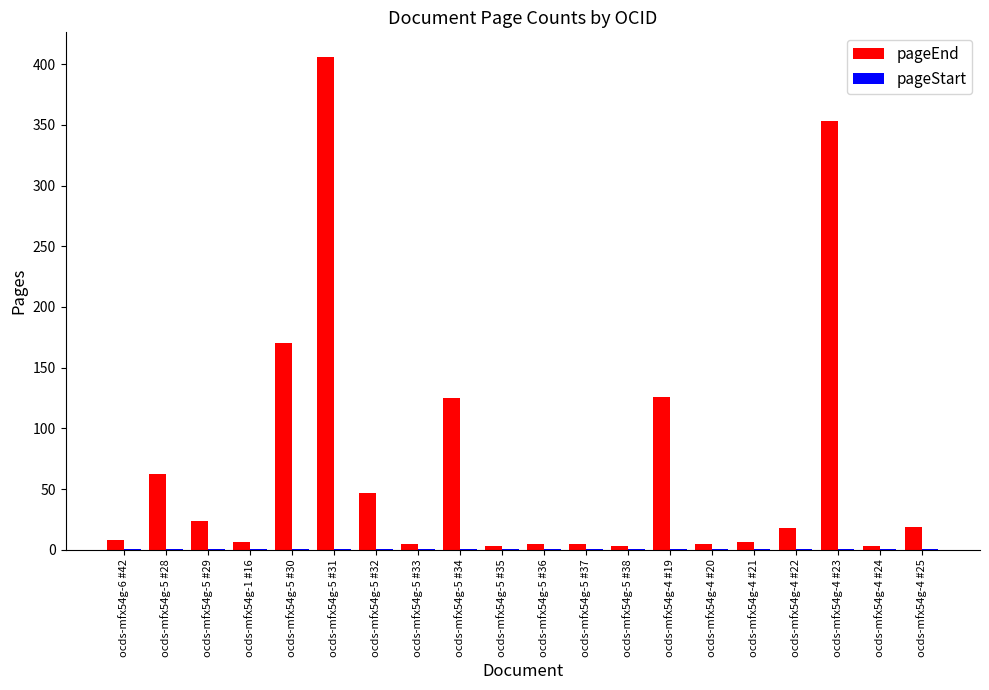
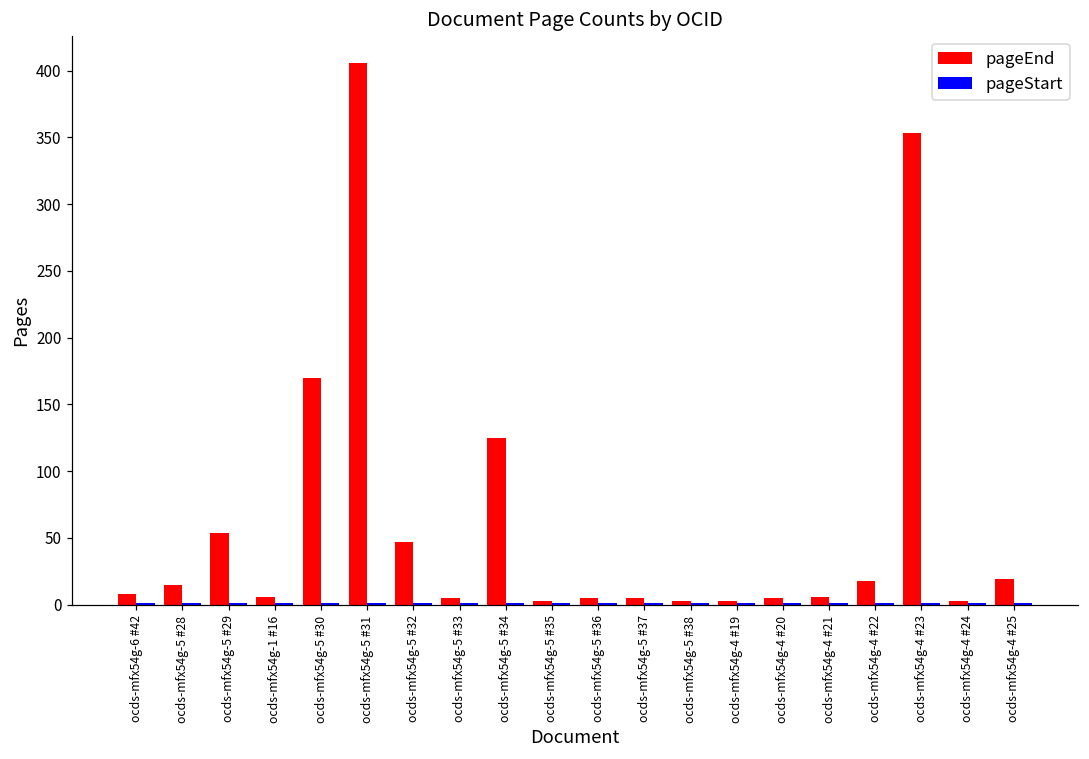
  {
    "pageEnd": {
      "ocds-mfx54g-6 #42": 8,
-     "ocds-mfx54g-5 #28": 62,
-     "ocds-mfx54g-5 #29": 24,
+     "ocds-mfx54g-5 #28": 15,
+     "ocds-mfx54g-5 #29": 54,
      "ocds-mfx54g-1 #16": 6,
      "ocds-mfx54g-5 #30": 170,
      "ocds-mfx54g-5 #31": 406,
      "ocds-mfx54g-5 #32": 47,
      "ocds-mfx54g-5 #33": 5,
      "ocds-mfx54g-5 #34": 125,
      "ocds-mfx54g-5 #35": 3,
      "ocds-mfx54g-5 #36": 5,
      "ocds-mfx54g-5 #37": 5,
      "ocds-mfx54g-5 #38": 3,
-     "ocds-mfx54g-4 #19": 126,
+     "ocds-mfx54g-4 #19": 3,
      "ocds-mfx54g-4 #20": 5,
      "ocds-mfx54g-4 #21": 6,
      "ocds-mfx54g-4 #22": 18,
      "ocds-mfx54g-4 #23": 353,
      "ocds-mfx54g-4 #24": 3,
      "ocds-mfx54g-4 #25": 19
    }
  }
